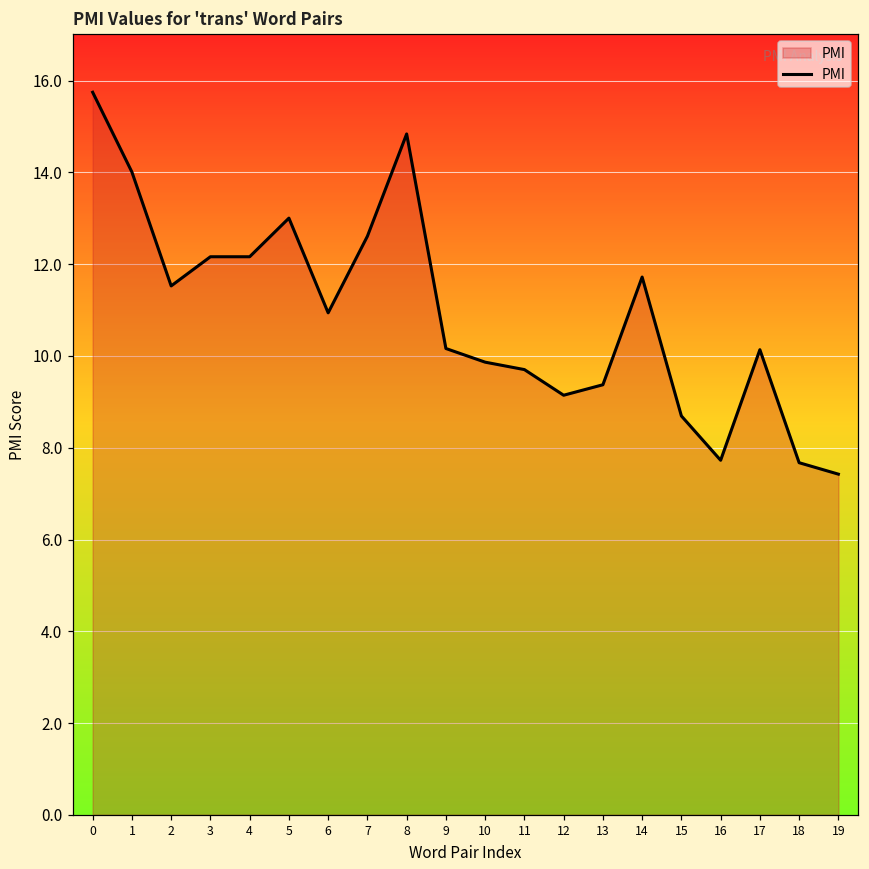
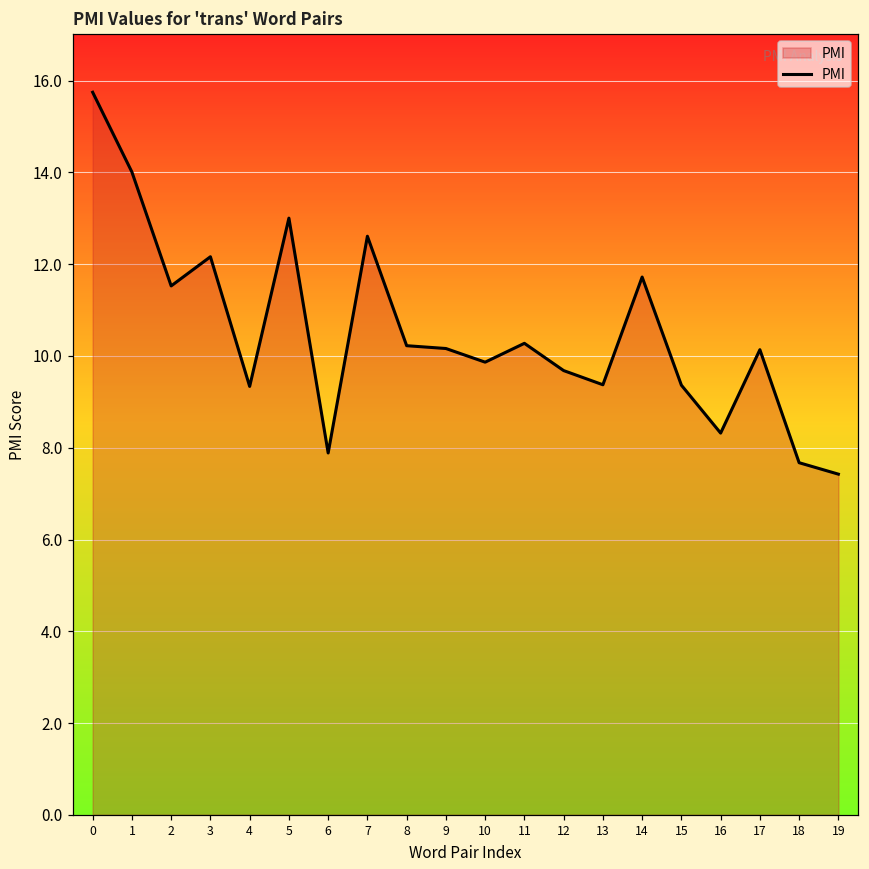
  {
    "0": 15.7,
    "1": 14.0,
    "2": 11.5,
    "3": 12.2,
-   "4": 12.2,
+   "4": 9.3,
    "5": 13.0,
-   "6": 10.9,
+   "6": 7.9,
    "7": 12.6,
-   "8": 14.8,
+   "8": 10.2,
    "9": 10.2,
    "10": 9.9,
-   "11": 9.7,
-   "12": 9.1,
+   "11": 10.3,
+   "12": 9.7,
    "13": 9.4,
    "14": 11.7,
-   "15": 8.7,
-   "16": 7.7,
+   "15": 9.4,
+   "16": 8.3,
    "17": 10.1,
    "18": 7.7,
    "19": 7.4
  }
